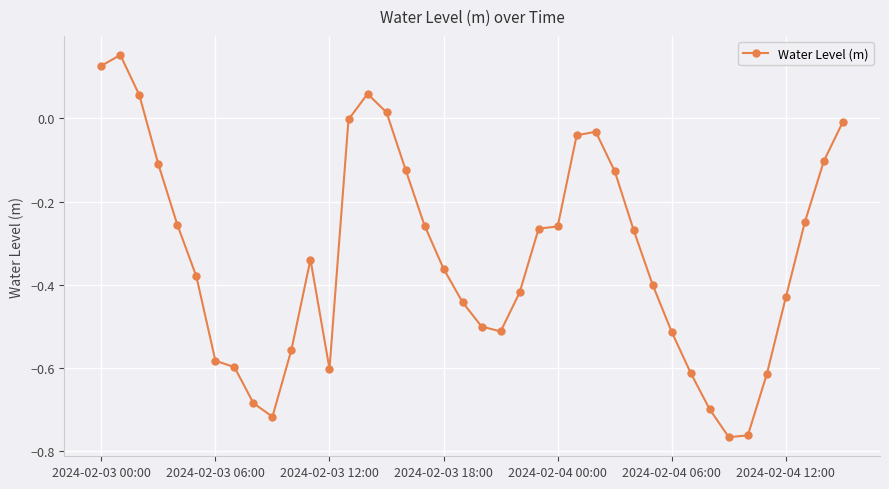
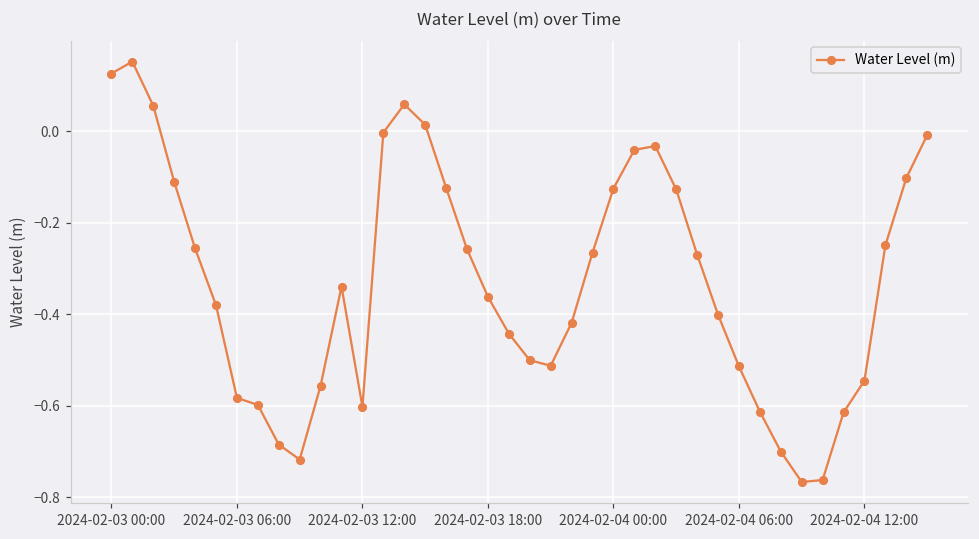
  {
    "2024-02-03 00:00": 0.13,
    "2024-02-03 06:00": -0.58,
    "2024-02-03 12:00": -0.60,
    "2024-02-03 18:00": -0.36,
-   "2024-02-04 00:00": -0.26,
+   "2024-02-04 00:00": -0.12,
    "2024-02-04 06:00": -0.51,
-   "2024-02-04 12:00": -0.43
+   "2024-02-04 12:00": -0.54
  }
